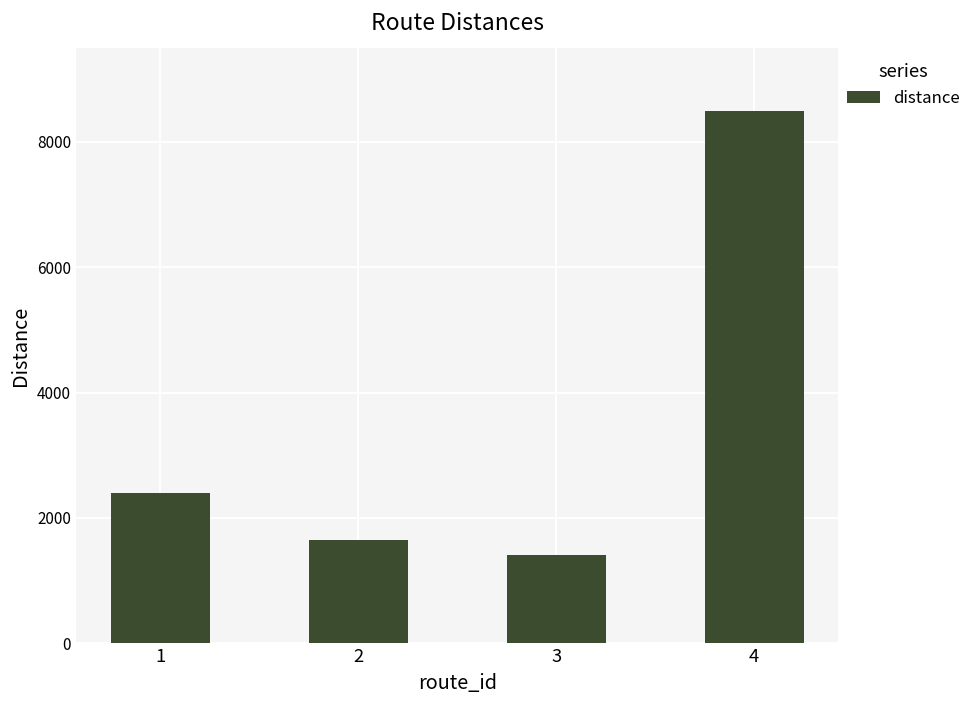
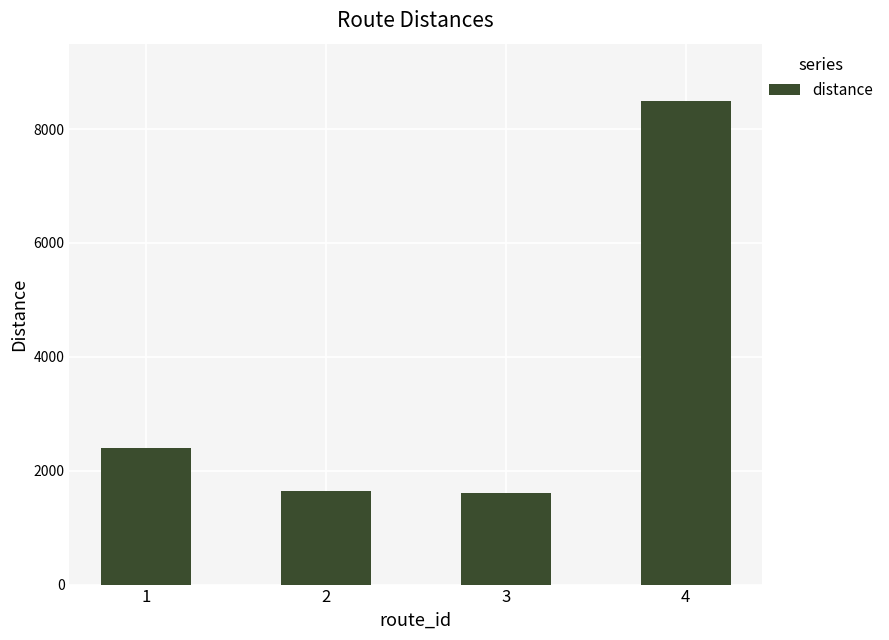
  {
    "1": 2400,
    "2": 1600,
-   "3": 1400,
+   "3": 1600,
    "4": 8500
  }
